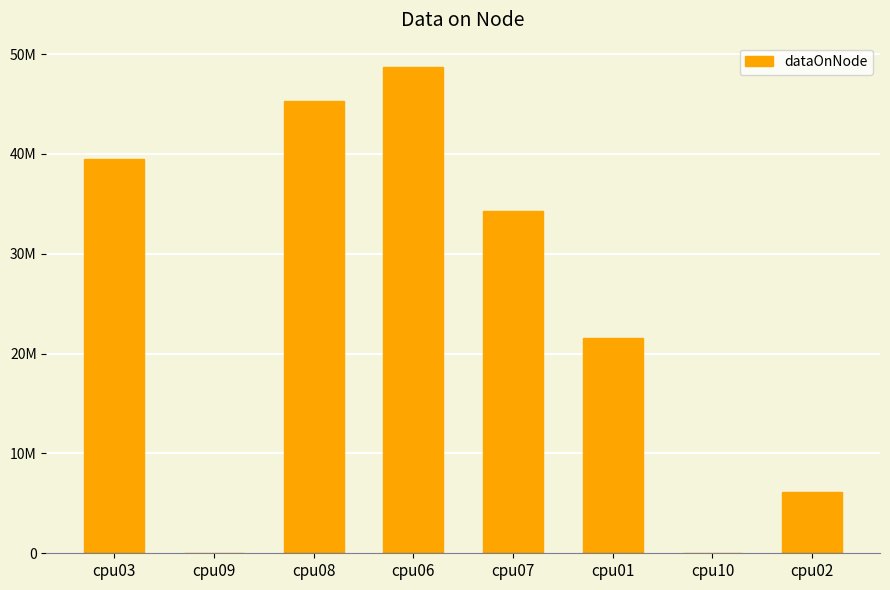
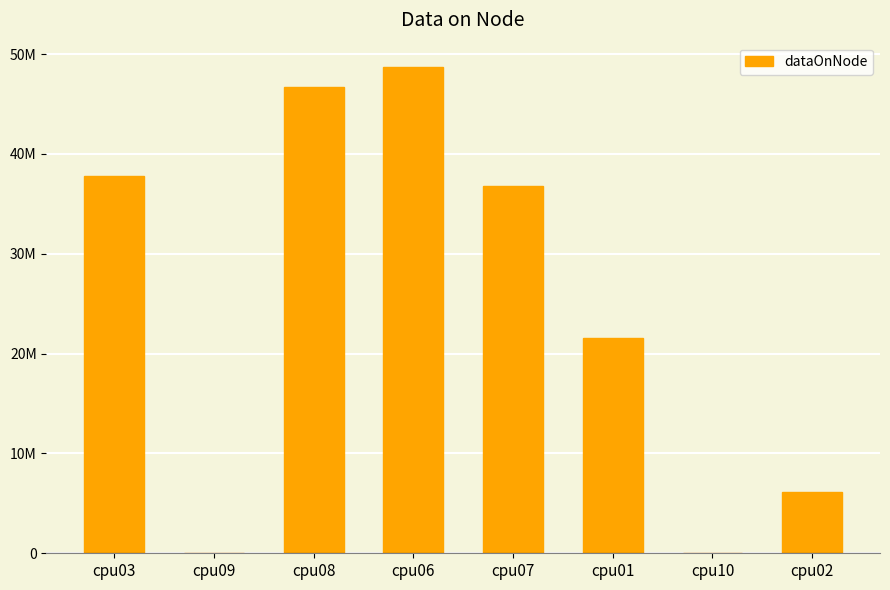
  {
-   "cpu03": 39000000,
-   "cpu08": 45000000,
+   "cpu03": 38000000,
+   "cpu08": 47000000,
    "cpu06": 49000000,
-   "cpu07": 34000000,
+   "cpu07": 37000000,
    "cpu01": 22000000,
    "cpu02": 6000000
  }
